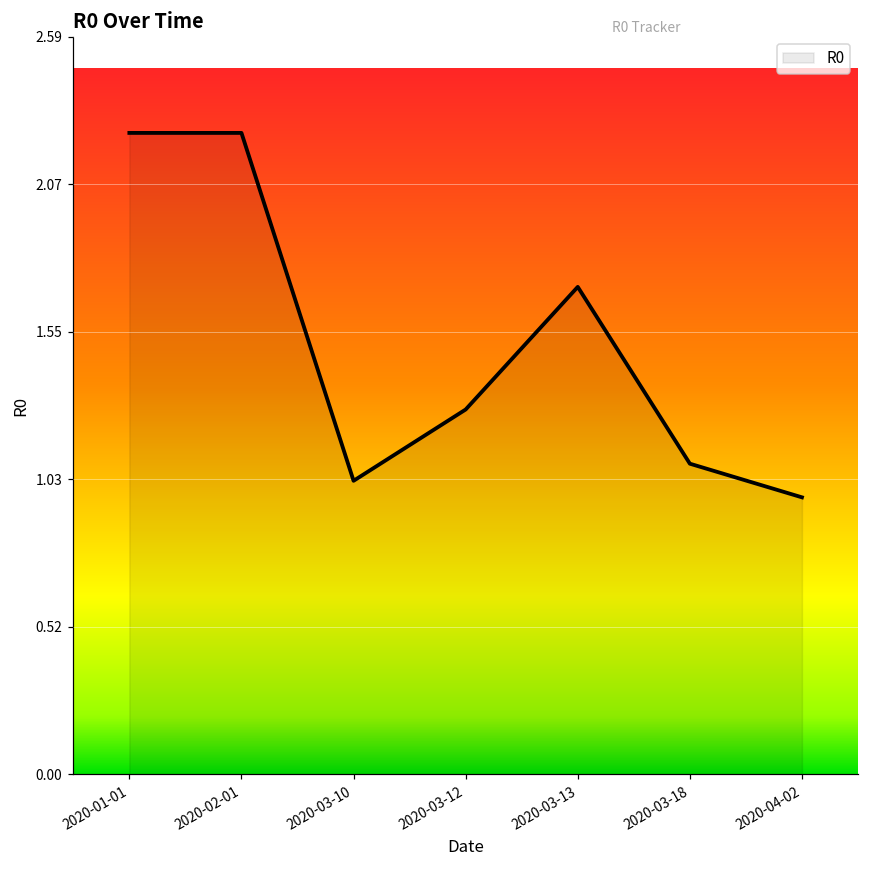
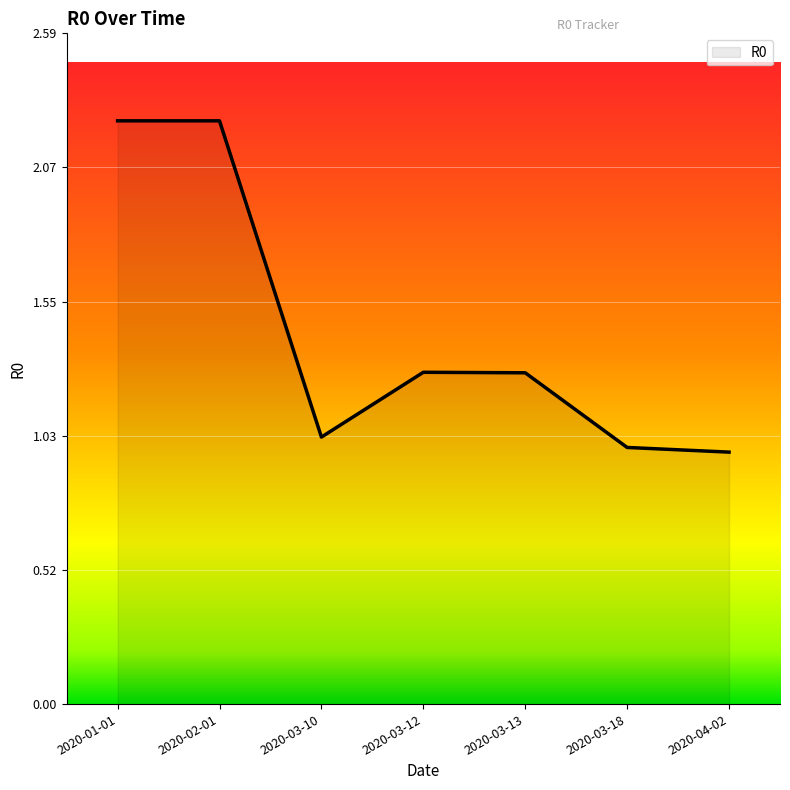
  {
    "2020-01-01": 2.25,
    "2020-02-01": 2.25,
    "2020-03-10": 1.03,
    "2020-03-12": 1.28,
-   "2020-03-13": 1.71,
-   "2020-03-18": 1.09,
+   "2020-03-13": 1.28,
+   "2020-03-18": 0.99,
    "2020-04-02": 0.97
  }
